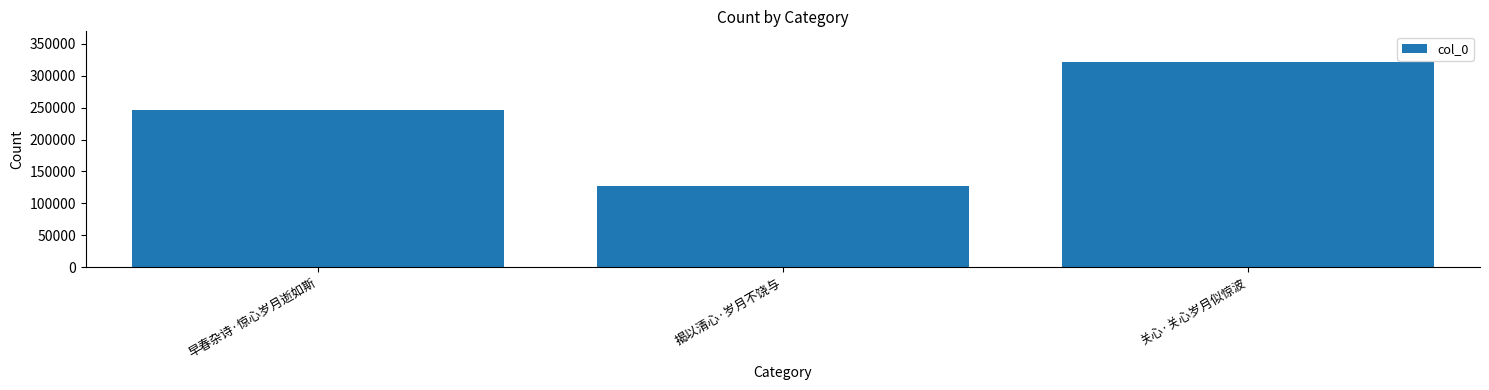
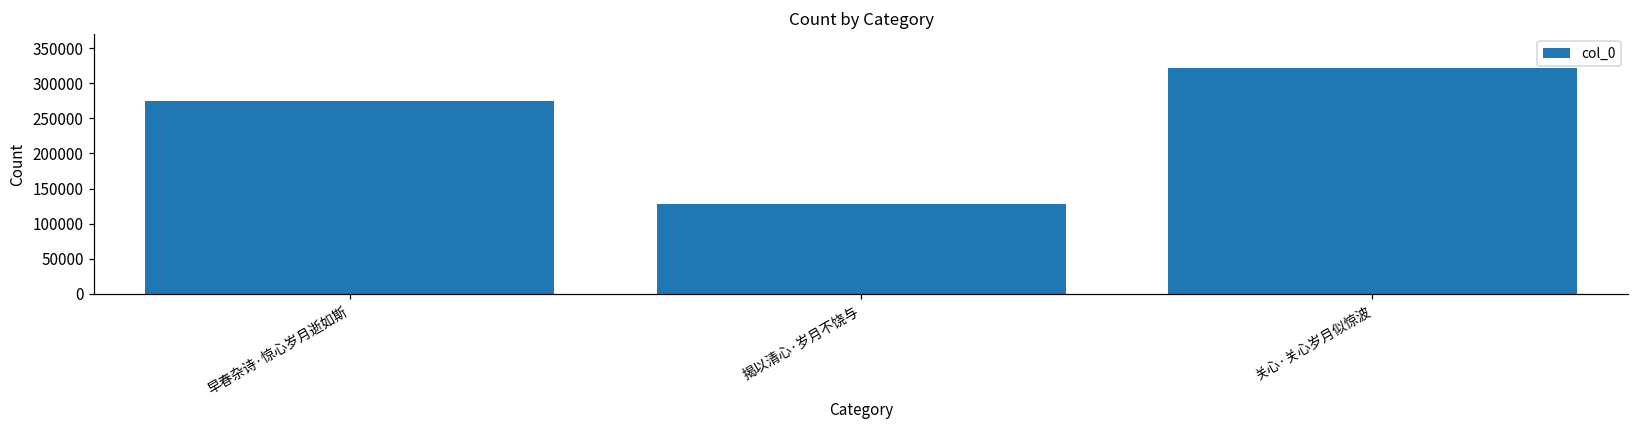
  {
-   "早春杂诗·惊心岁月逝如斯": 250000,
+   "早春杂诗·惊心岁月逝如斯": 280000,
    "揭以清心·岁月不饶与": 130000,
    "关心·关心岁月似惊波": 320000
  }
